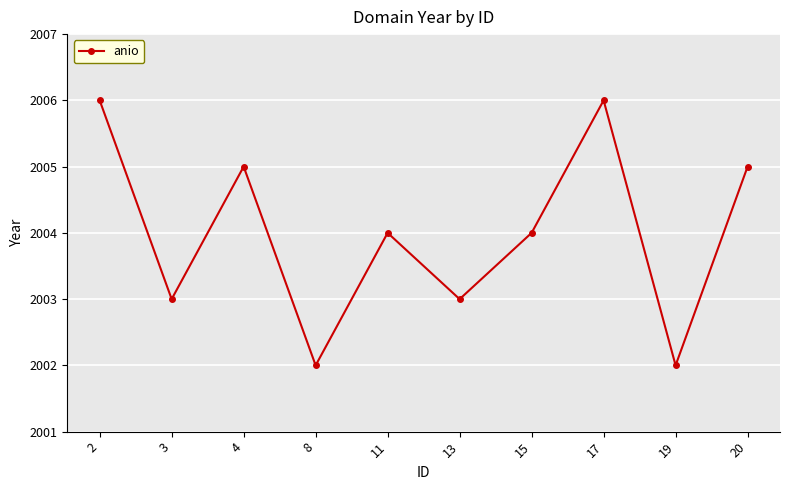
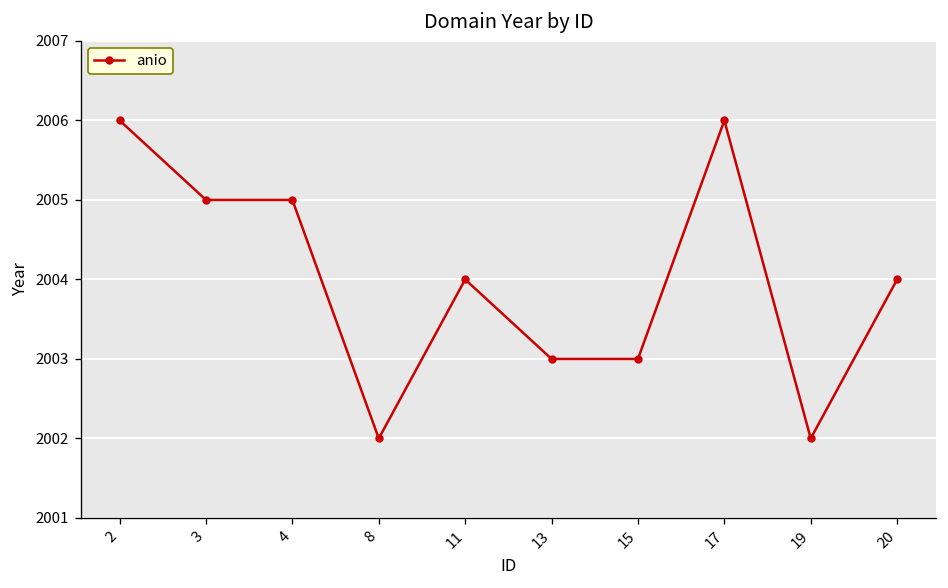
  {
    "2": 2006,
-   "3": 2003,
+   "3": 2005,
    "4": 2005,
    "8": 2002,
    "11": 2004,
    "13": 2003,
-   "15": 2004,
+   "15": 2003,
    "17": 2006,
    "19": 2002,
-   "20": 2005
+   "20": 2004
  }
